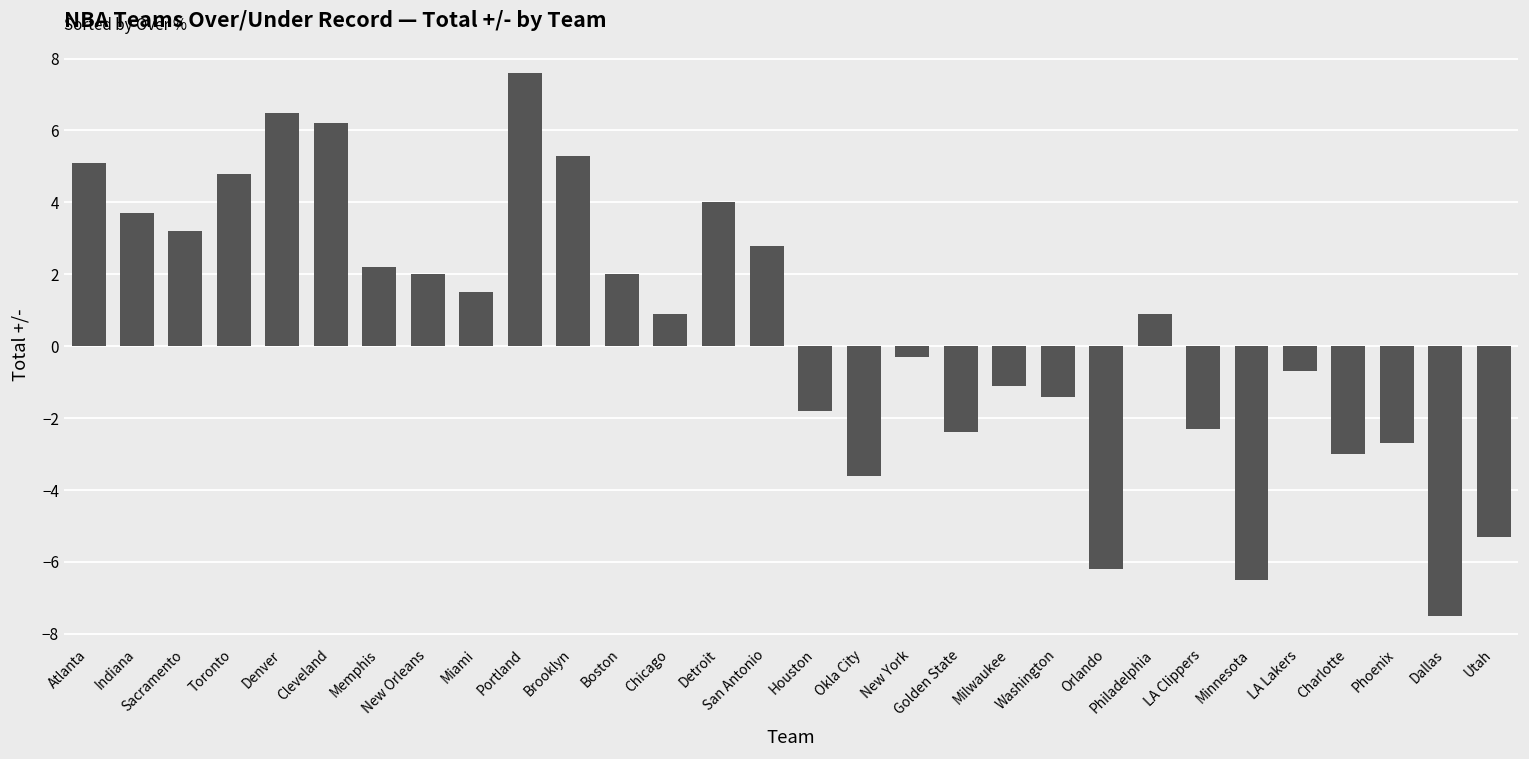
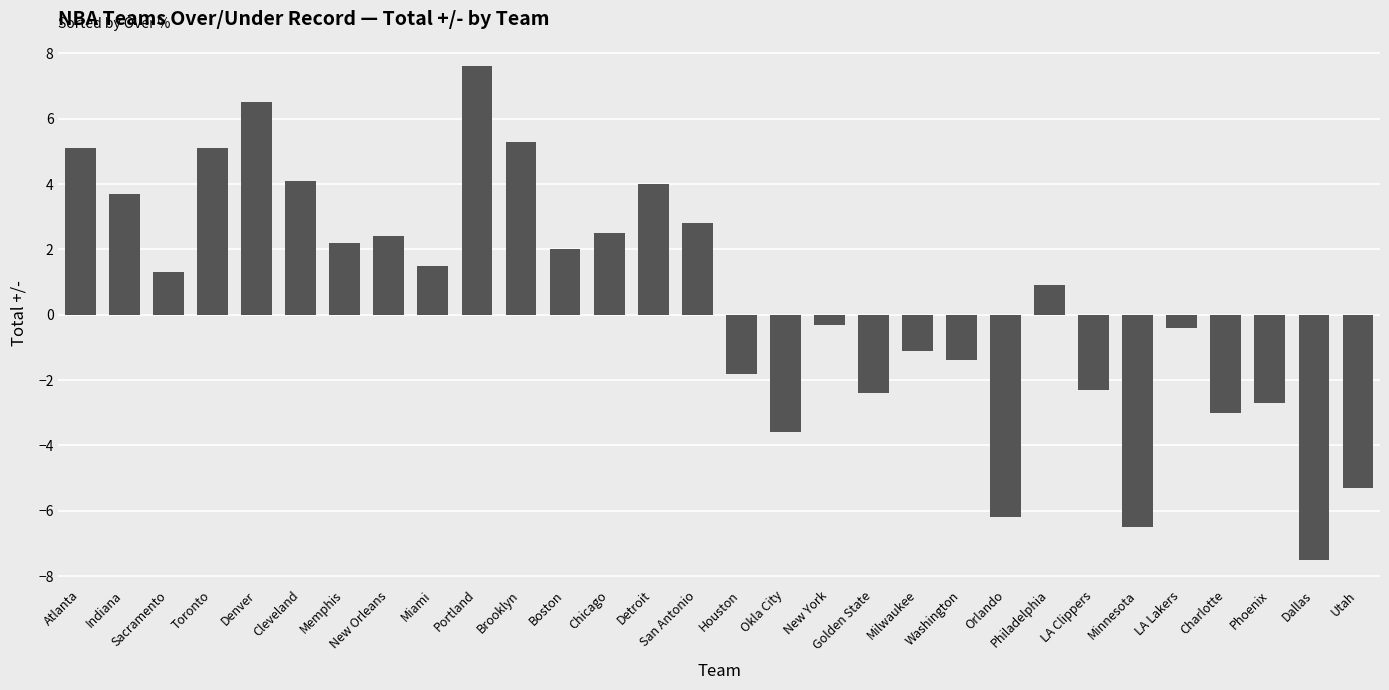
  {
    "Atlanta": 5.1,
    "Indiana": 3.7,
-   "Sacramento": 3.2,
-   "Toronto": 4.8,
+   "Sacramento": 1.3,
+   "Toronto": 5.1,
    "Denver": 6.5,
-   "Cleveland": 6.2,
+   "Cleveland": 4.1,
    "Memphis": 2.2,
-   "New Orleans": 2.0,
+   "New Orleans": 2.4,
    "Miami": 1.5,
    "Portland": 7.6,
    "Brooklyn": 5.3,
    "Boston": 2.0,
-   "Chicago": 0.9,
+   "Chicago": 2.5,
    "Detroit": 4.0,
    "San Antonio": 2.8,
    "Houston": -1.8,
    "Okla City": -3.6,
    "New York": -0.3,
    "Golden State": -2.4,
    "Milwaukee": -1.1,
    "Washington": -1.4,
    "Orlando": -6.2,
    "Philadelphia": 0.9,
    "LA Clippers": -2.3,
    "Minnesota": -6.5,
-   "LA Lakers": -0.7,
+   "LA Lakers": -0.4,
    "Charlotte": -3.0,
    "Phoenix": -2.7,
    "Dallas": -7.5,
    "Utah": -5.3
  }
